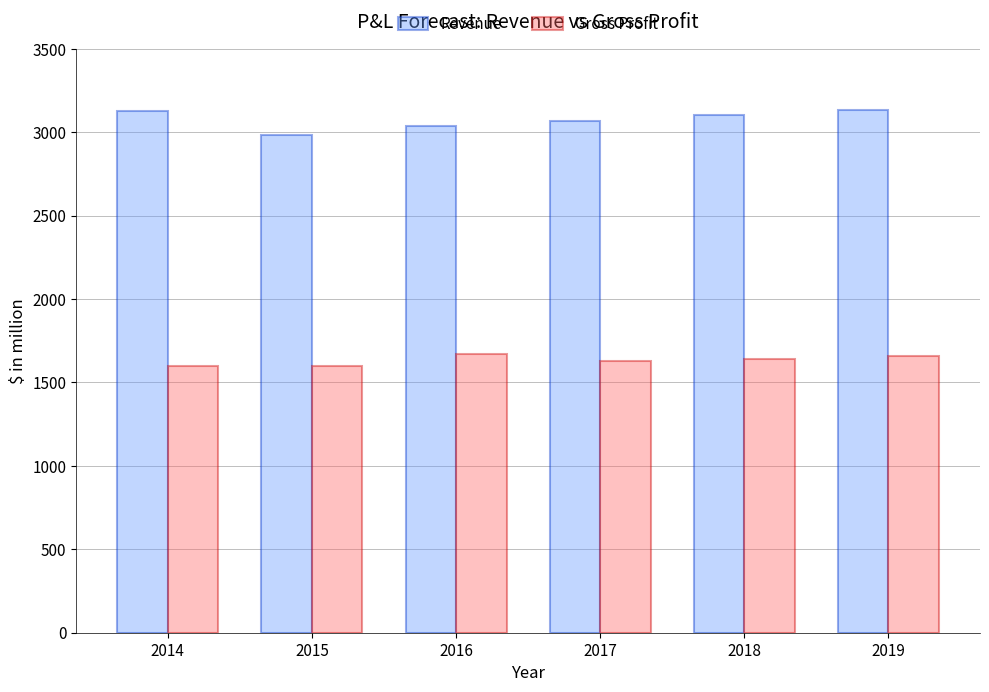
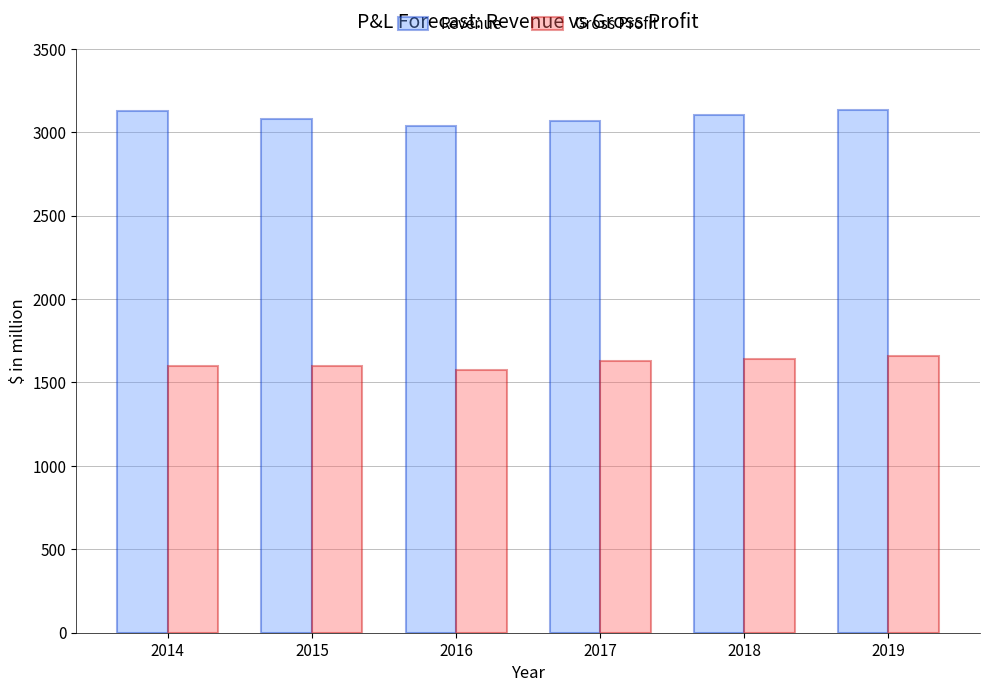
  {
    "Revenue": {
      "2014": 3130,
-     "2015": 2980,
+     "2015": 3080,
      "2016": 3040,
      "2017": 3070,
      "2018": 3100,
      "2019": 3130
    },
    "Gross Profit": {
      "2014": 1600,
      "2015": 1600,
-     "2016": 1670,
+     "2016": 1580,
      "2017": 1630,
      "2018": 1640,
      "2019": 1660
    }
  }
